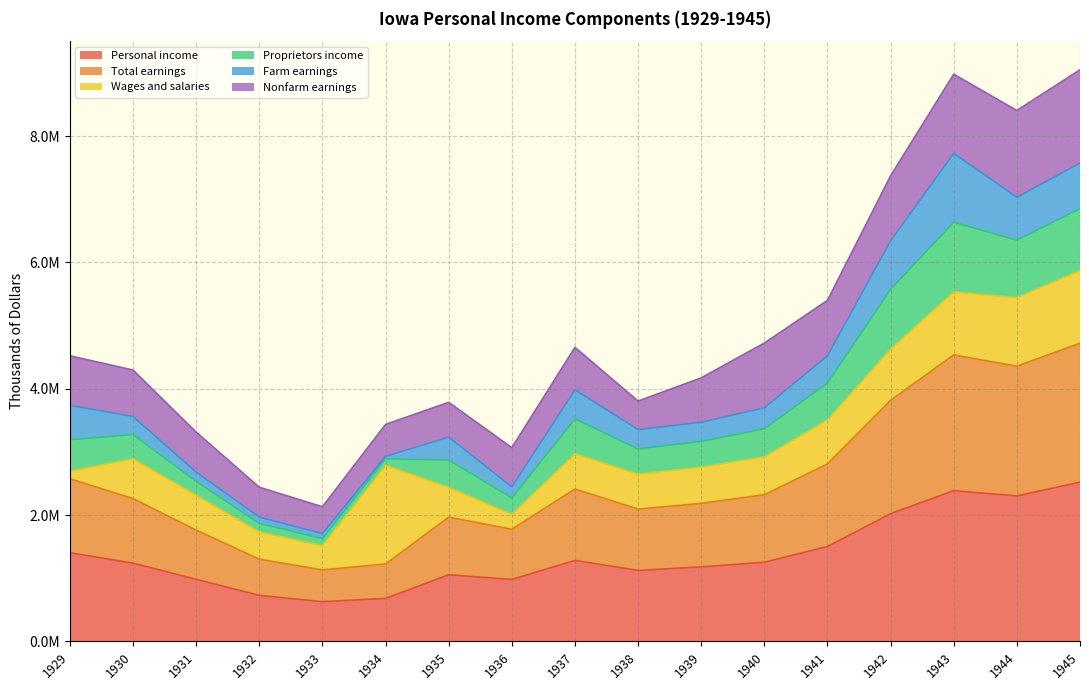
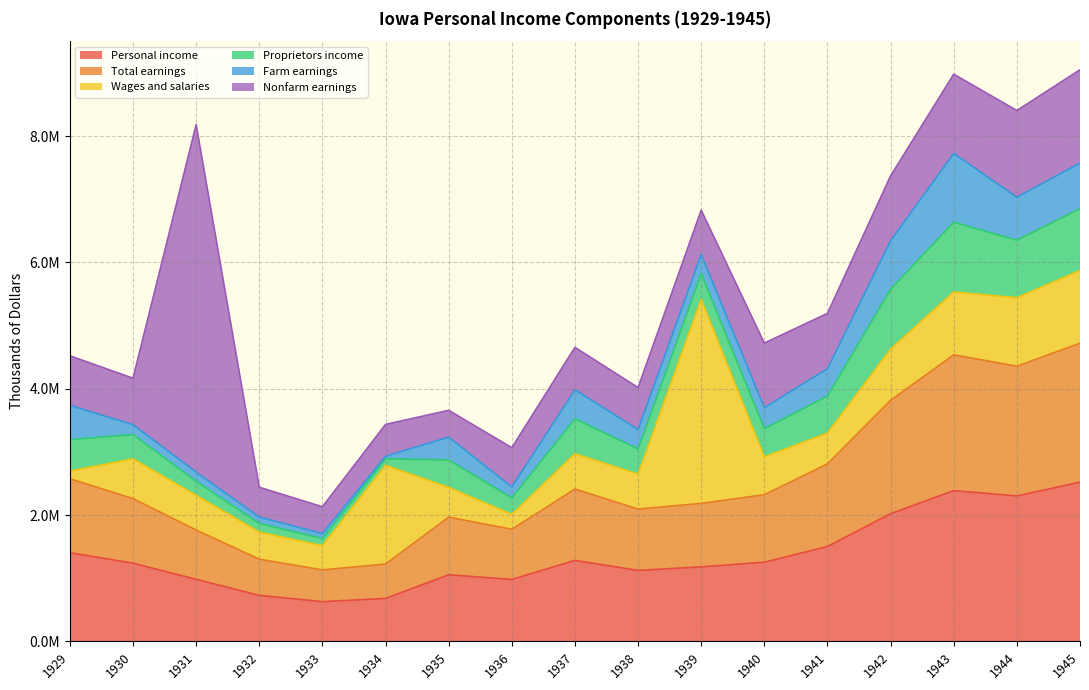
  {
    "Wages and salaries": {
      "1929": 100000,
      "1930": 600000,
      "1931": 500000,
      "1932": 400000,
      "1933": 400000,
      "1934": 1600000,
      "1935": 500000,
      "1936": 200000,
      "1937": 600000,
      "1938": 600000,
-     "1939": 600000,
+     "1939": 3200000,
      "1940": 600000,
-     "1941": 700000,
+     "1941": 500000,
      "1942": 800000,
      "1943": 1000000,
      "1944": 1100000,
      "1945": 1200000
    },
    "Proprietors income": {
      "1929": 500000,
      "1930": 400000,
      "1931": 200000,
      "1932": 100000,
      "1933": 100000,
      "1935": 400000,
      "1936": 300000,
      "1937": 600000,
      "1938": 400000,
      "1939": 400000,
      "1940": 400000,
      "1941": 600000,
      "1942": 900000,
      "1943": 1100000,
      "1944": 900000,
      "1945": 1000000
    },
    "Farm earnings": {
      "1929": 500000,
-     "1930": 300000,
+     "1930": 200000,
      "1931": 100000,
      "1932": 100000,
      "1933": 100000,
      "1935": 400000,
      "1936": 200000,
      "1937": 500000,
      "1938": 300000,
      "1939": 300000,
      "1940": 300000,
      "1941": 400000,
      "1942": 800000,
      "1943": 1100000,
      "1944": 700000,
      "1945": 700000
    },
    "Nonfarm earnings": {
      "1929": 800000,
      "1930": 700000,
-     "1931": 600000,
+     "1931": 5500000,
      "1932": 500000,
      "1933": 400000,
      "1934": 500000,
-     "1935": 600000,
+     "1935": 400000,
      "1936": 600000,
      "1937": 700000,
-     "1938": 500000,
+     "1938": 700000,
      "1939": 700000,
      "1940": 1000000,
      "1941": 900000,
      "1942": 1000000,
      "1943": 1300000,
      "1944": 1400000,
      "1945": 1500000
    }
  }
